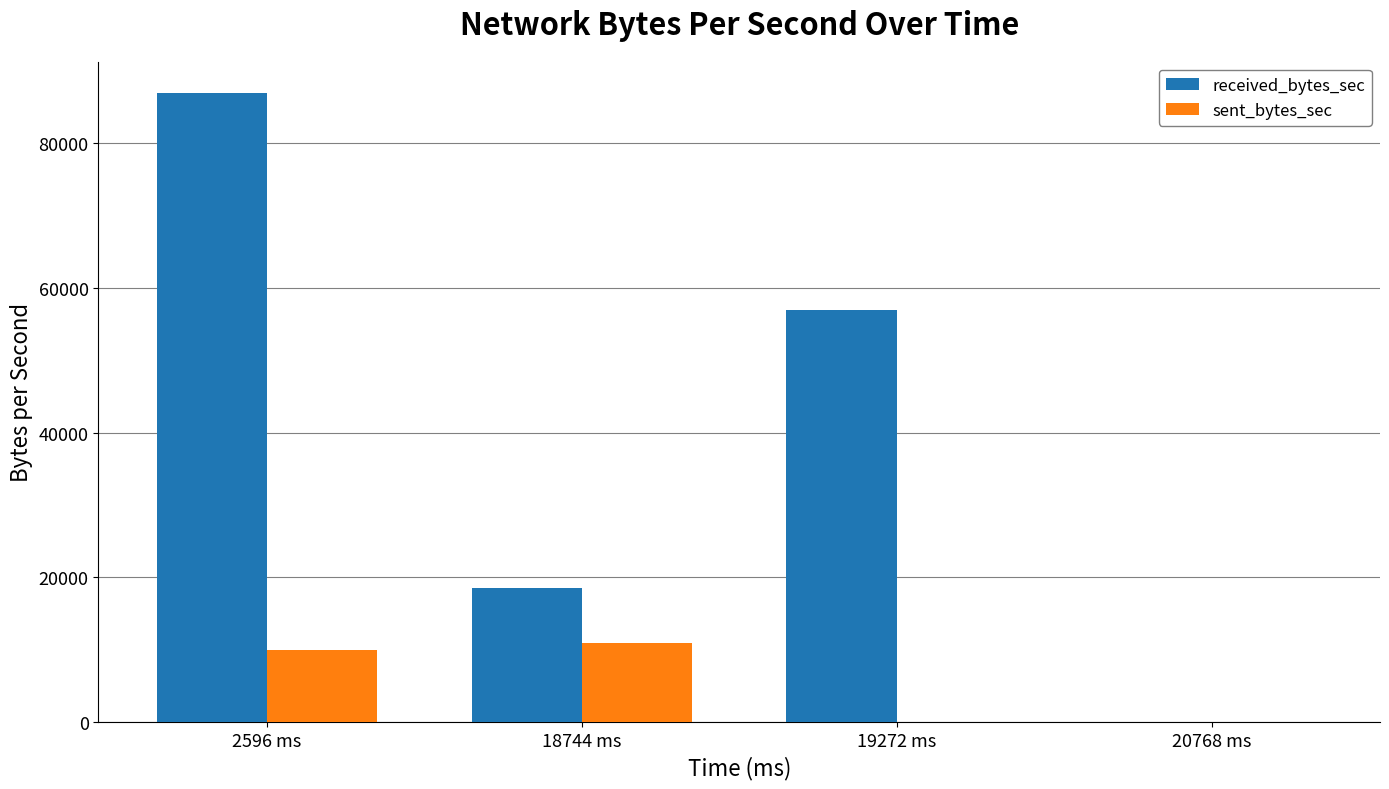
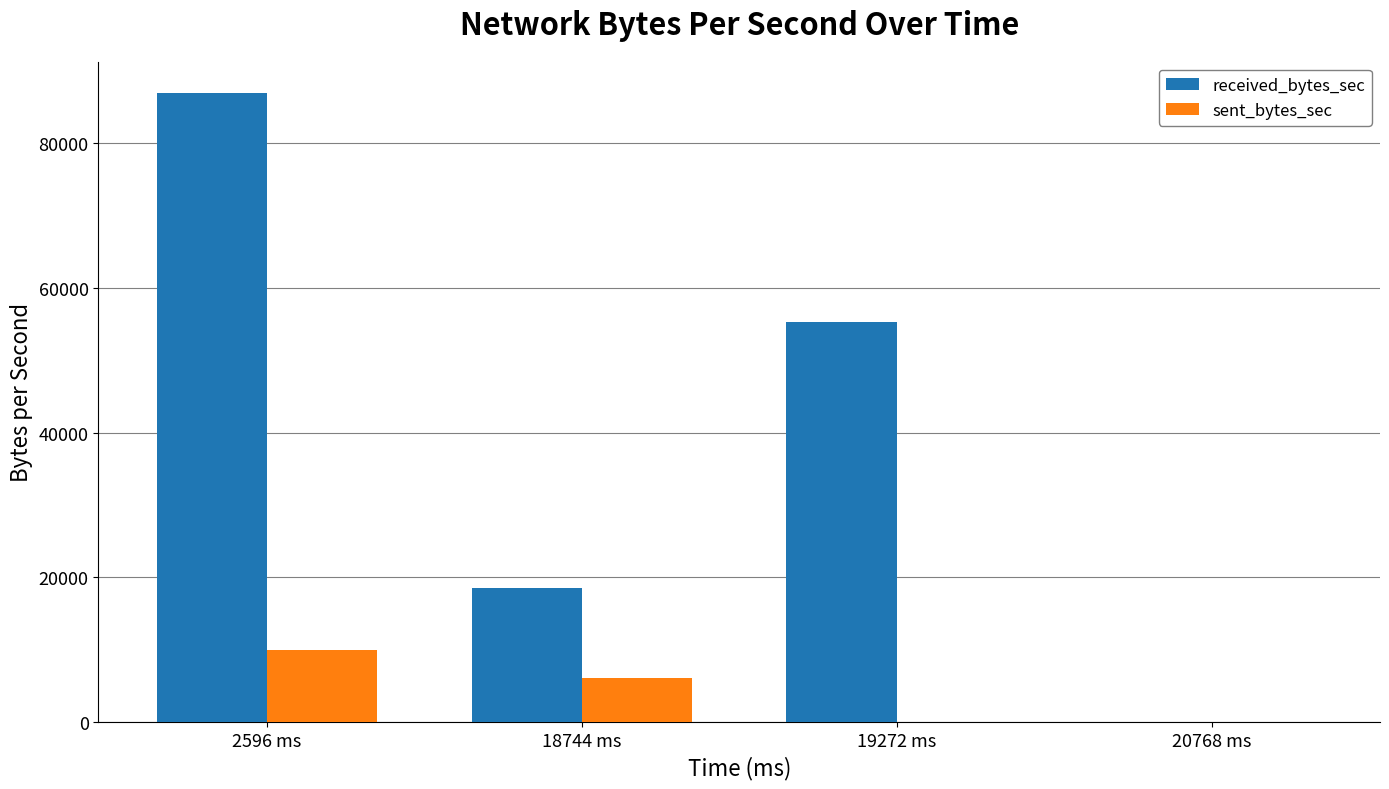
  {
    "received_bytes_sec": {
      "2596 ms": 87000,
      "18744 ms": 19000,
-     "19272 ms": 57000,
+     "19272 ms": 55000,
      "20768 ms": 0
    },
    "sent_bytes_sec": {
      "2596 ms": 10000,
-     "18744 ms": 11000,
+     "18744 ms": 6000,
      "19272 ms": 0,
      "20768 ms": 0
    }
  }
